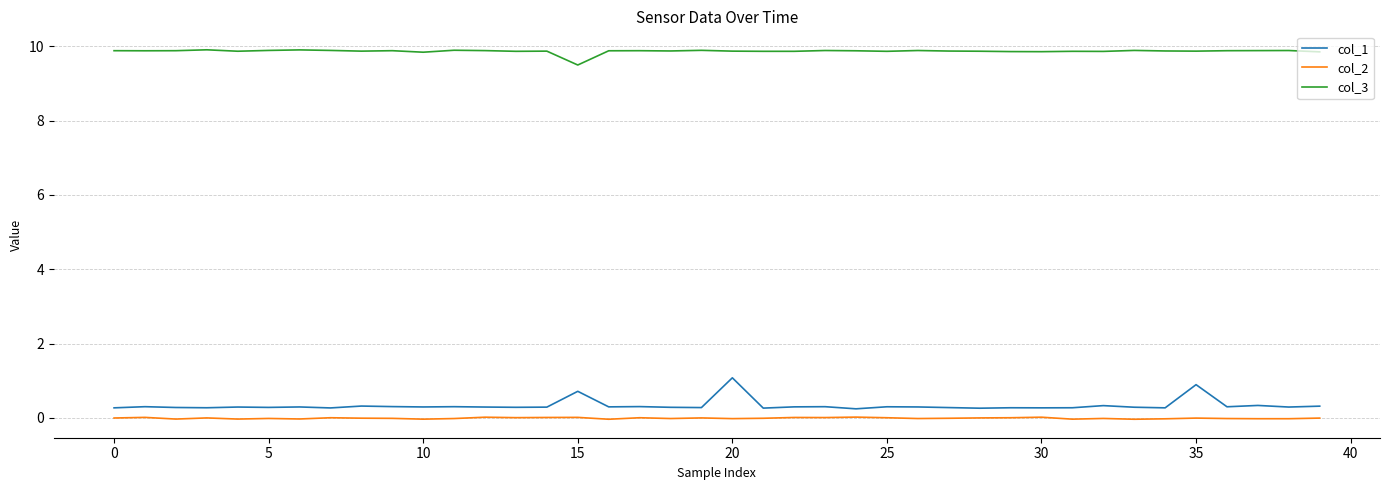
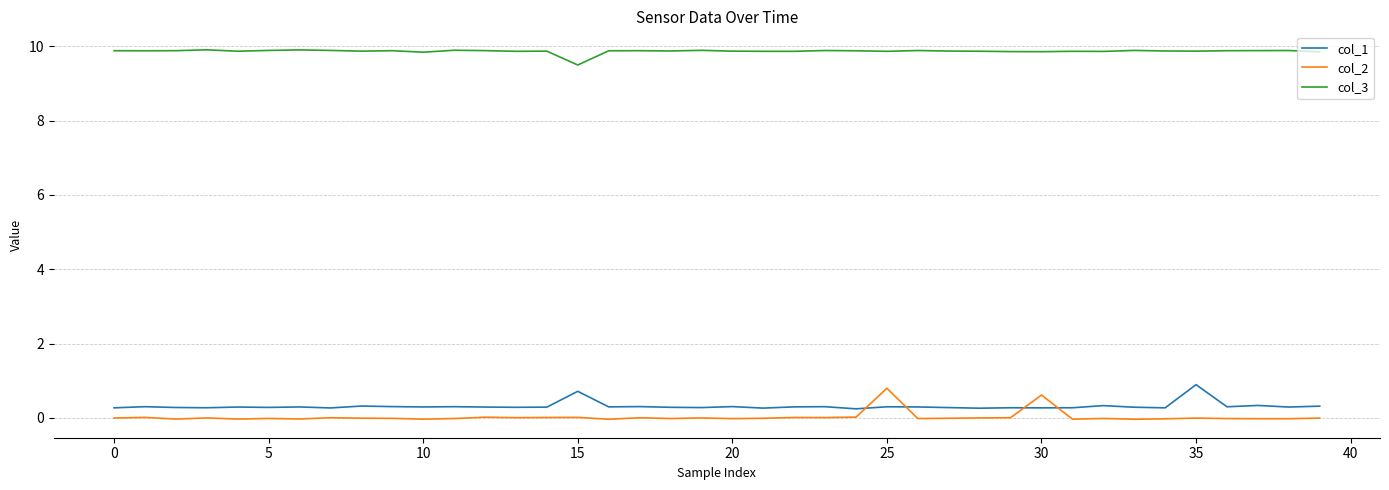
  {
    "col_1": {
      "0": 0.3,
      "5": 0.3,
      "10": 0.3,
      "15": 0.7,
-     "20": 1.1,
+     "20": 0.3,
      "25": 0.3,
      "30": 0.3,
      "35": 0.9
    },
    "col_2": {
      "0": 0.0,
      "5": 0.0,
      "10": 0.0,
      "15": 0.0,
      "20": 0.0,
-     "25": 0.0,
-     "30": 0.0,
+     "25": 0.8,
+     "30": 0.6,
      "35": 0.0
    },
    "col_3": {
      "0": 9.9,
      "5": 9.9,
      "10": 9.8,
      "15": 9.5,
      "20": 9.9,
      "25": 9.9,
      "30": 9.9,
      "35": 9.9
    }
  }
